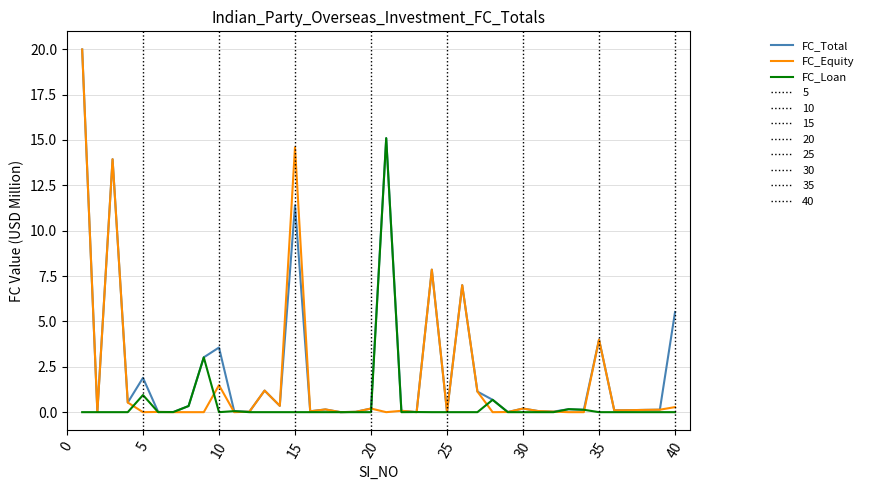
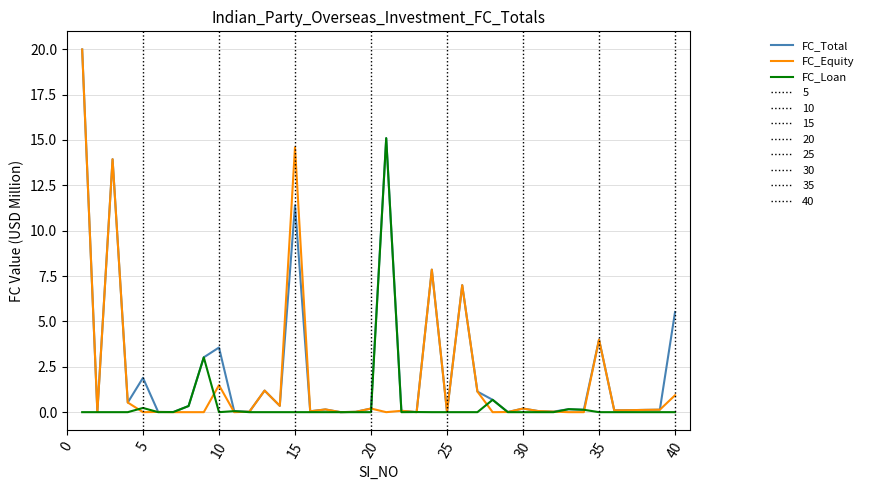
  {
    "FC_Total": {
      "5": 1.9,
      "10": 3.6,
      "15": 11.4,
      "40": 5.5
    },
    "FC_Equity": {
      "5": 0.0,
      "10": 1.5,
      "15": 14.6,
-     "40": 0.3
+     "40": 0.9
    },
    "FC_Loan": {
-     "5": 0.9,
+     "5": 0.2,
      "10": 0.0,
      "15": 0.0,
      "20": 0.0,
      "30": 0.0,
      "35": 0.0,
      "40": 0.0
    }
  }
